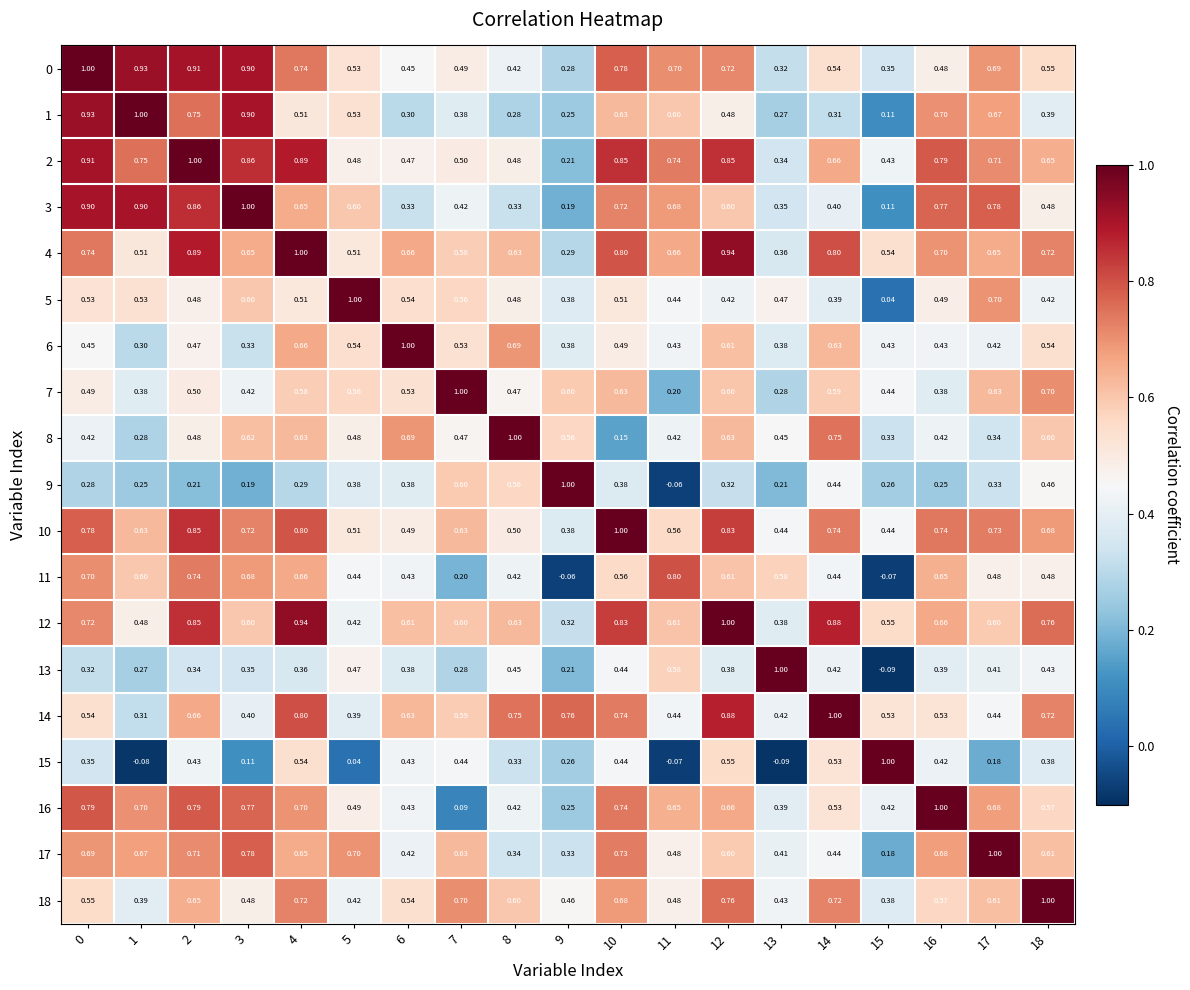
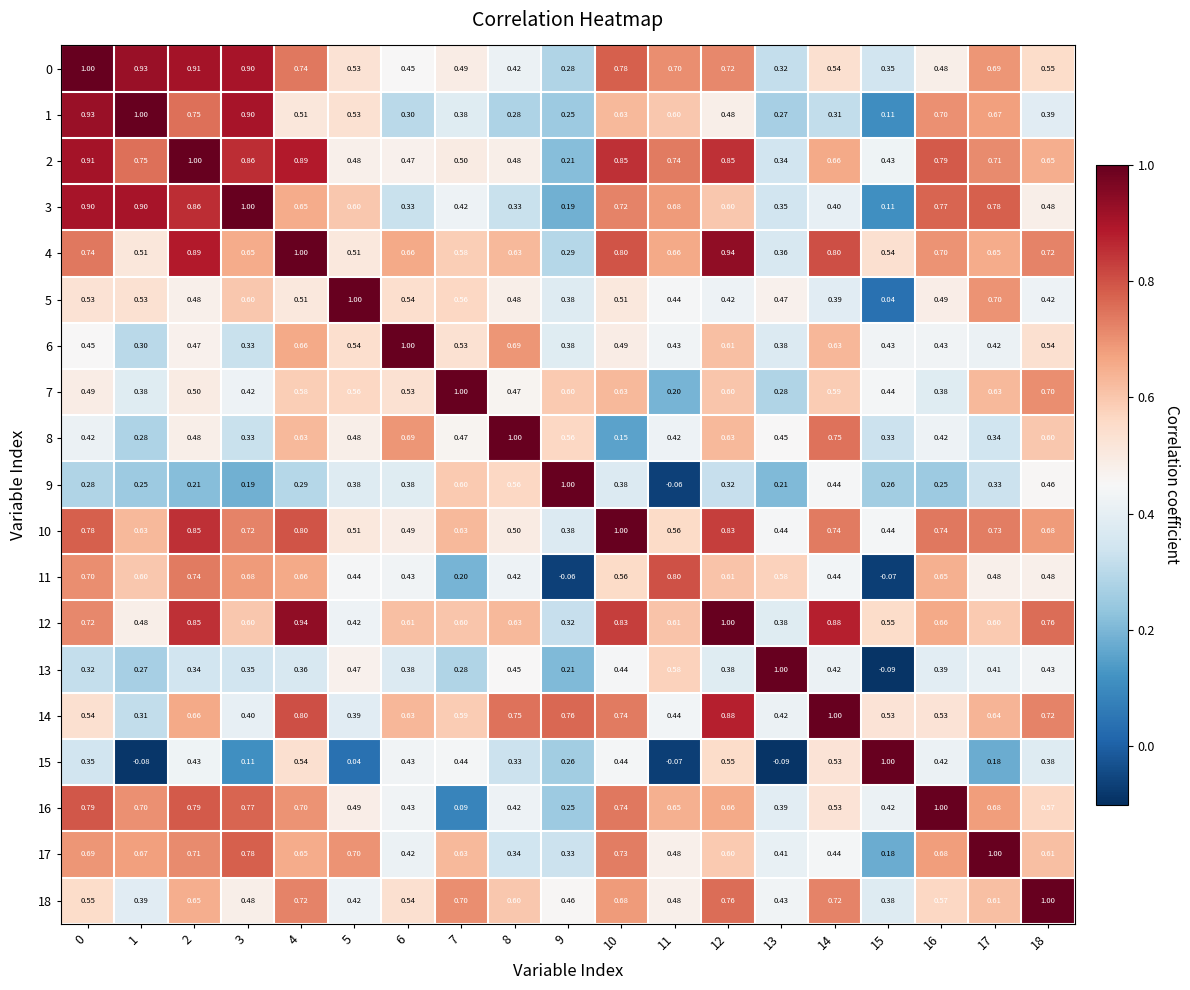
  {
    "8": {
      "0": 0.42,
      "1": 0.28,
      "2": 0.48,
-     "3": 0.62,
+     "3": 0.33,
      "4": 0.63,
      "5": 0.48,
      "6": 0.69,
      "7": 0.47,
      "8": 1.00,
      "9": 0.56,
      "10": 0.15,
      "11": 0.42,
      "12": 0.63,
      "13": 0.45,
      "14": 0.75,
      "15": 0.33,
      "16": 0.42,
      "17": 0.34,
      "18": 0.60
    },
    "14": {
      "0": 0.54,
      "1": 0.31,
      "2": 0.66,
      "3": 0.40,
      "4": 0.80,
      "5": 0.39,
      "6": 0.63,
      "7": 0.59,
      "8": 0.75,
      "9": 0.76,
      "10": 0.74,
      "11": 0.44,
      "12": 0.88,
      "13": 0.42,
      "14": 1.00,
      "15": 0.53,
      "16": 0.53,
-     "17": 0.44,
+     "17": 0.64,
      "18": 0.72
    }
  }
